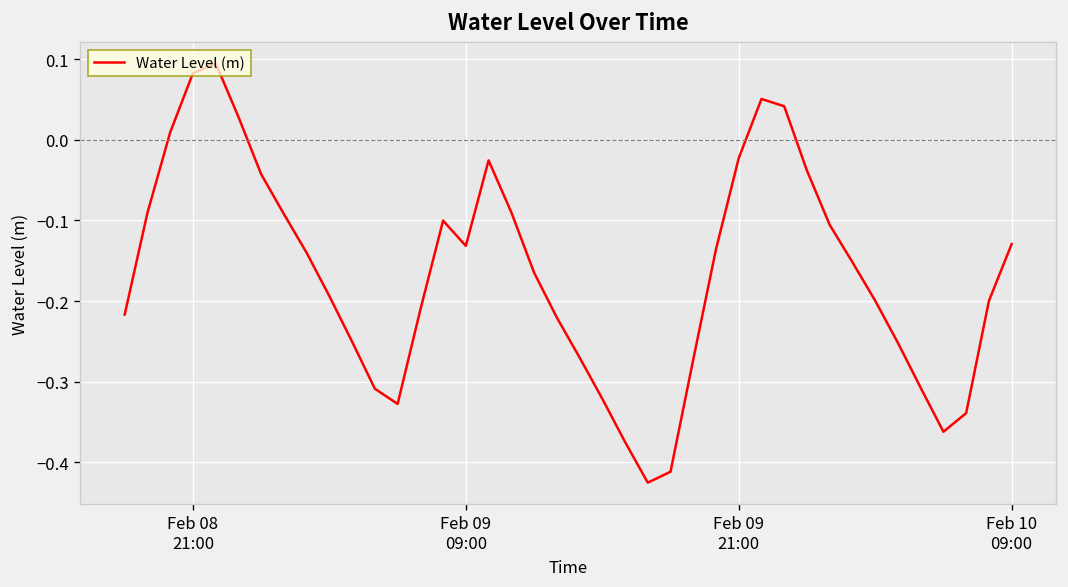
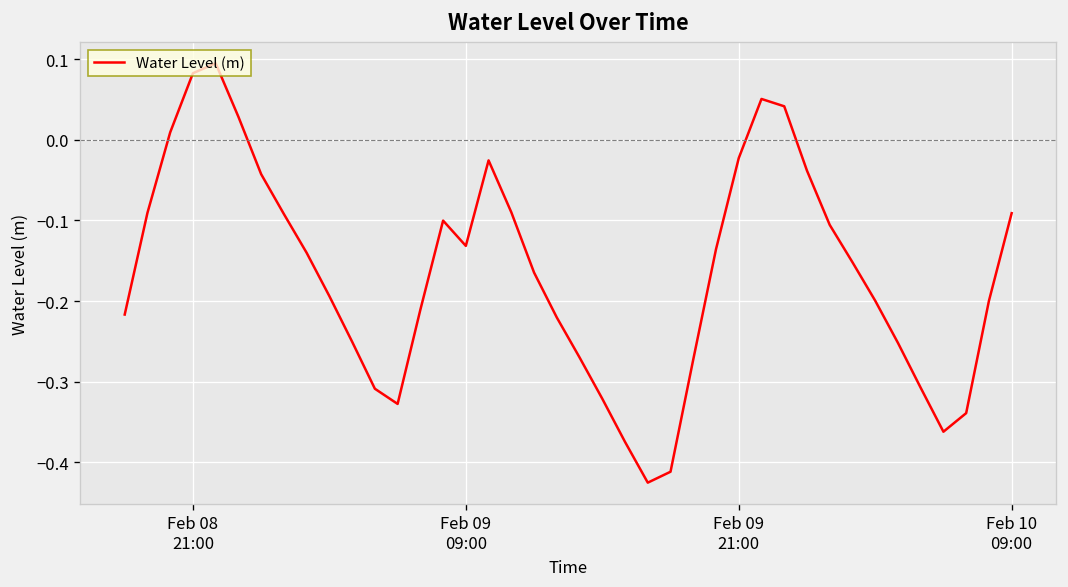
  {
    "Feb 09 09:00": -0.13,
    "Feb 09 21:00": -0.02,
-   "Feb 10 09:00": -0.13
+   "Feb 10 09:00": -0.09
  }
